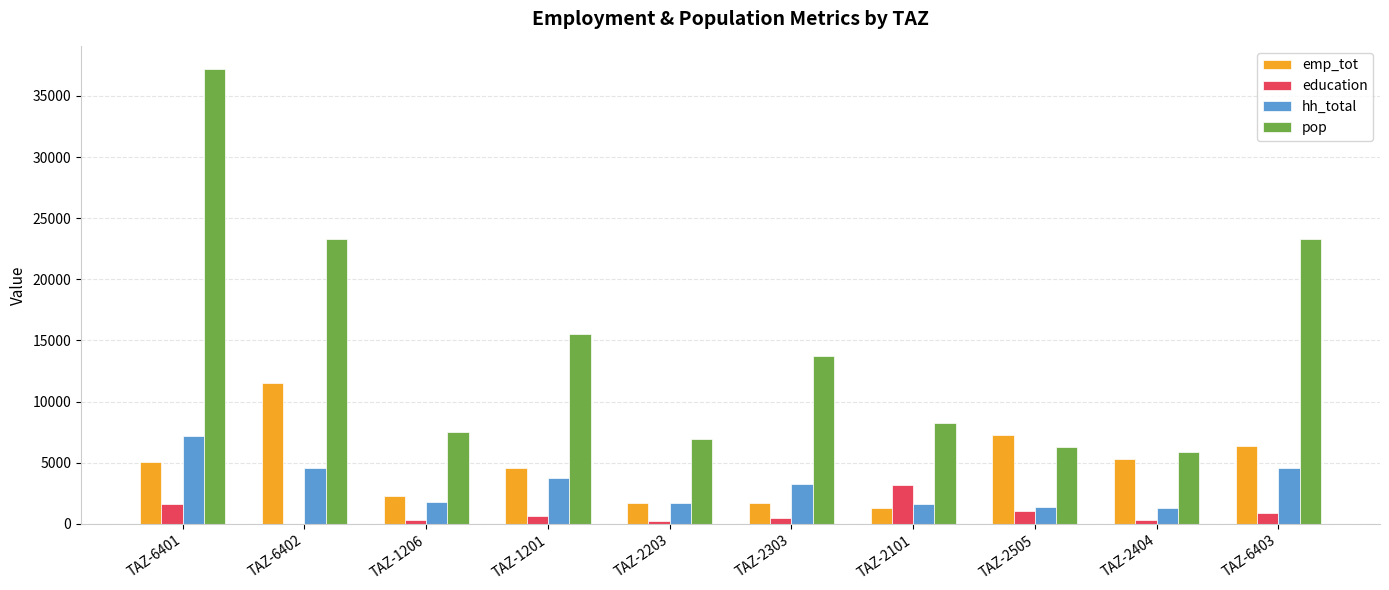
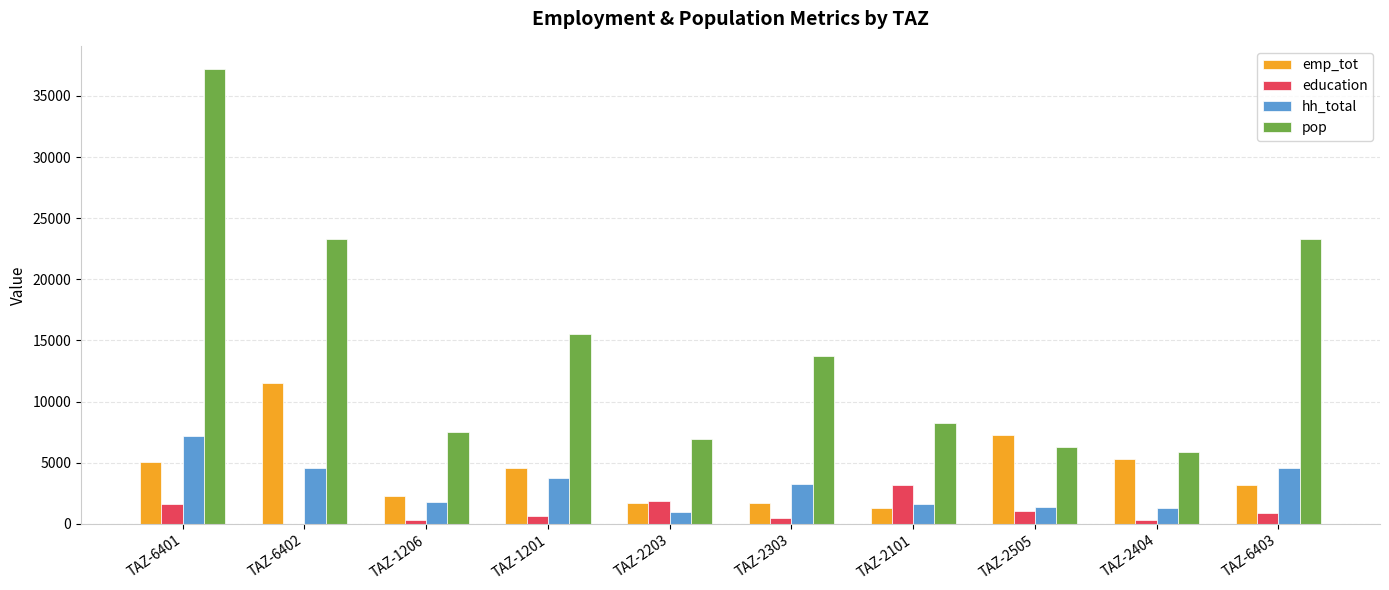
  {
    "emp_tot": {
      "TAZ-6401": 5100,
      "TAZ-6402": 11500,
      "TAZ-1206": 2300,
      "TAZ-1201": 4600,
      "TAZ-2203": 1700,
      "TAZ-2303": 1700,
      "TAZ-2101": 1300,
      "TAZ-2505": 7300,
      "TAZ-2404": 5300,
-     "TAZ-6403": 6400
+     "TAZ-6403": 3200
    },
    "education": {
      "TAZ-6401": 1600,
      "TAZ-6402": 0,
      "TAZ-1206": 300,
      "TAZ-1201": 700,
-     "TAZ-2203": 200,
+     "TAZ-2203": 1900,
      "TAZ-2303": 500,
      "TAZ-2101": 3200,
      "TAZ-2505": 1000,
      "TAZ-2404": 300,
      "TAZ-6403": 900
    },
    "hh_total": {
      "TAZ-6401": 7200,
      "TAZ-6402": 4600,
      "TAZ-1206": 1800,
      "TAZ-1201": 3700,
-     "TAZ-2203": 1700,
+     "TAZ-2203": 1000,
      "TAZ-2303": 3300,
      "TAZ-2101": 1600,
      "TAZ-2505": 1400,
      "TAZ-2404": 1300,
      "TAZ-6403": 4600
    },
    "pop": {
      "TAZ-6401": 37200,
      "TAZ-6402": 23300,
      "TAZ-1206": 7500,
      "TAZ-1201": 15500,
      "TAZ-2203": 6900,
      "TAZ-2303": 13800,
      "TAZ-2101": 8200,
      "TAZ-2505": 6300,
      "TAZ-2404": 5900,
      "TAZ-6403": 23300
    }
  }
